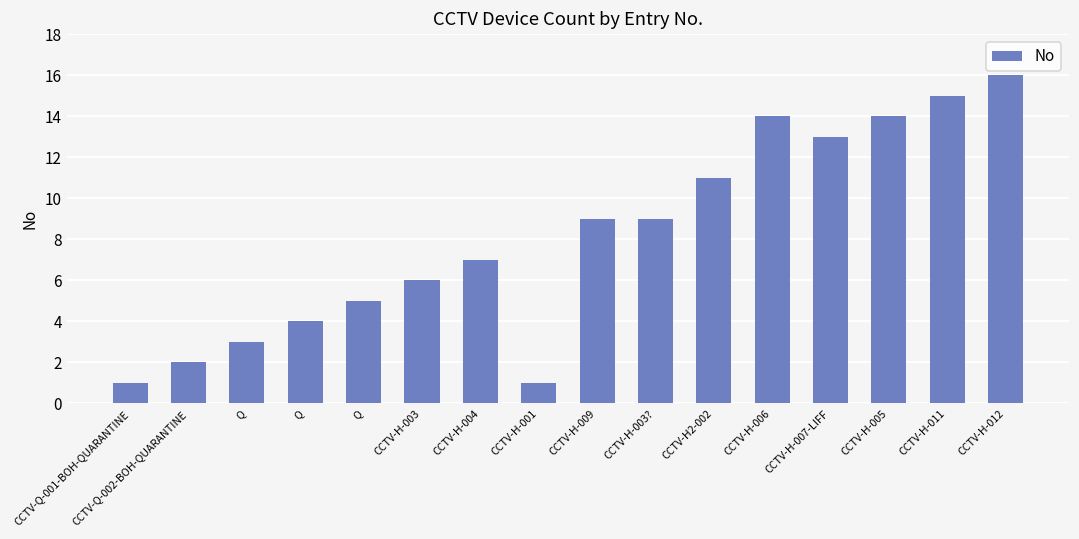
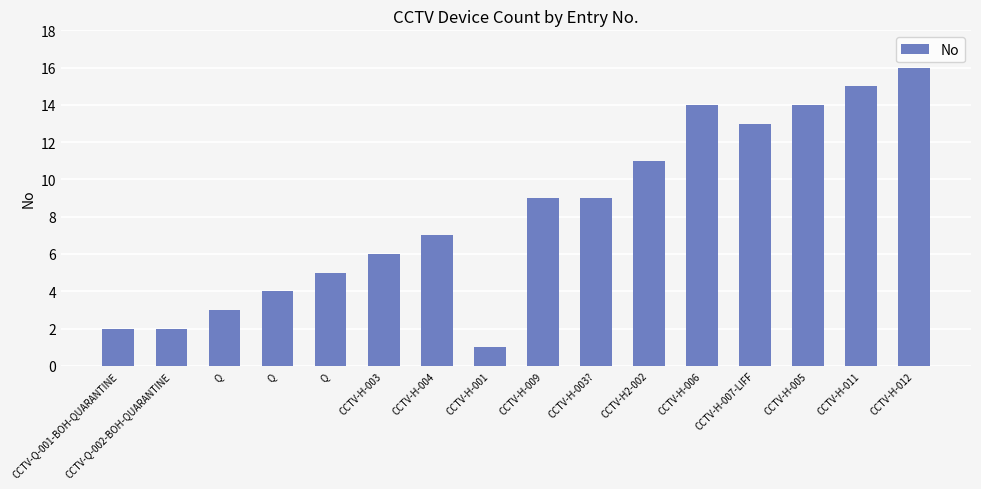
  {
-   "CCTV-Q-001-BOH-QUARANTINE": 1,
+   "CCTV-Q-001-BOH-QUARANTINE": 2,
    "CCTV-Q-002-BOH-QUARANTINE": 2,
    "CCTV-H-003": 6,
    "CCTV-H-004": 7,
    "CCTV-H-001": 1,
    "CCTV-H-009": 9,
    "CCTV-H-003?": 9,
    "CCTV-H2-002": 11,
    "CCTV-H-006": 14,
    "CCTV-H-007-LIFF": 13,
    "CCTV-H-005": 14,
    "CCTV-H-011": 15,
    "CCTV-H-012": 16
  }
